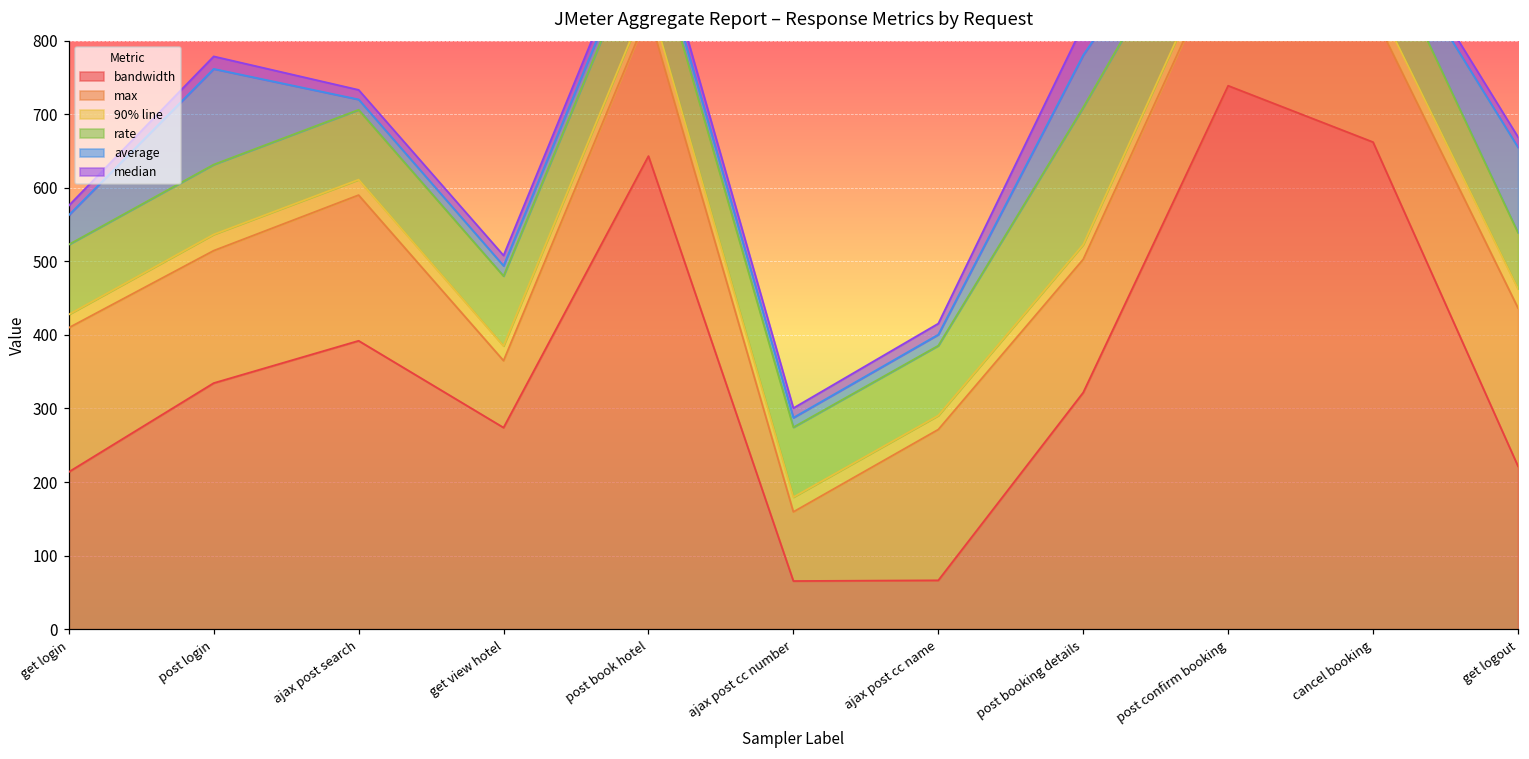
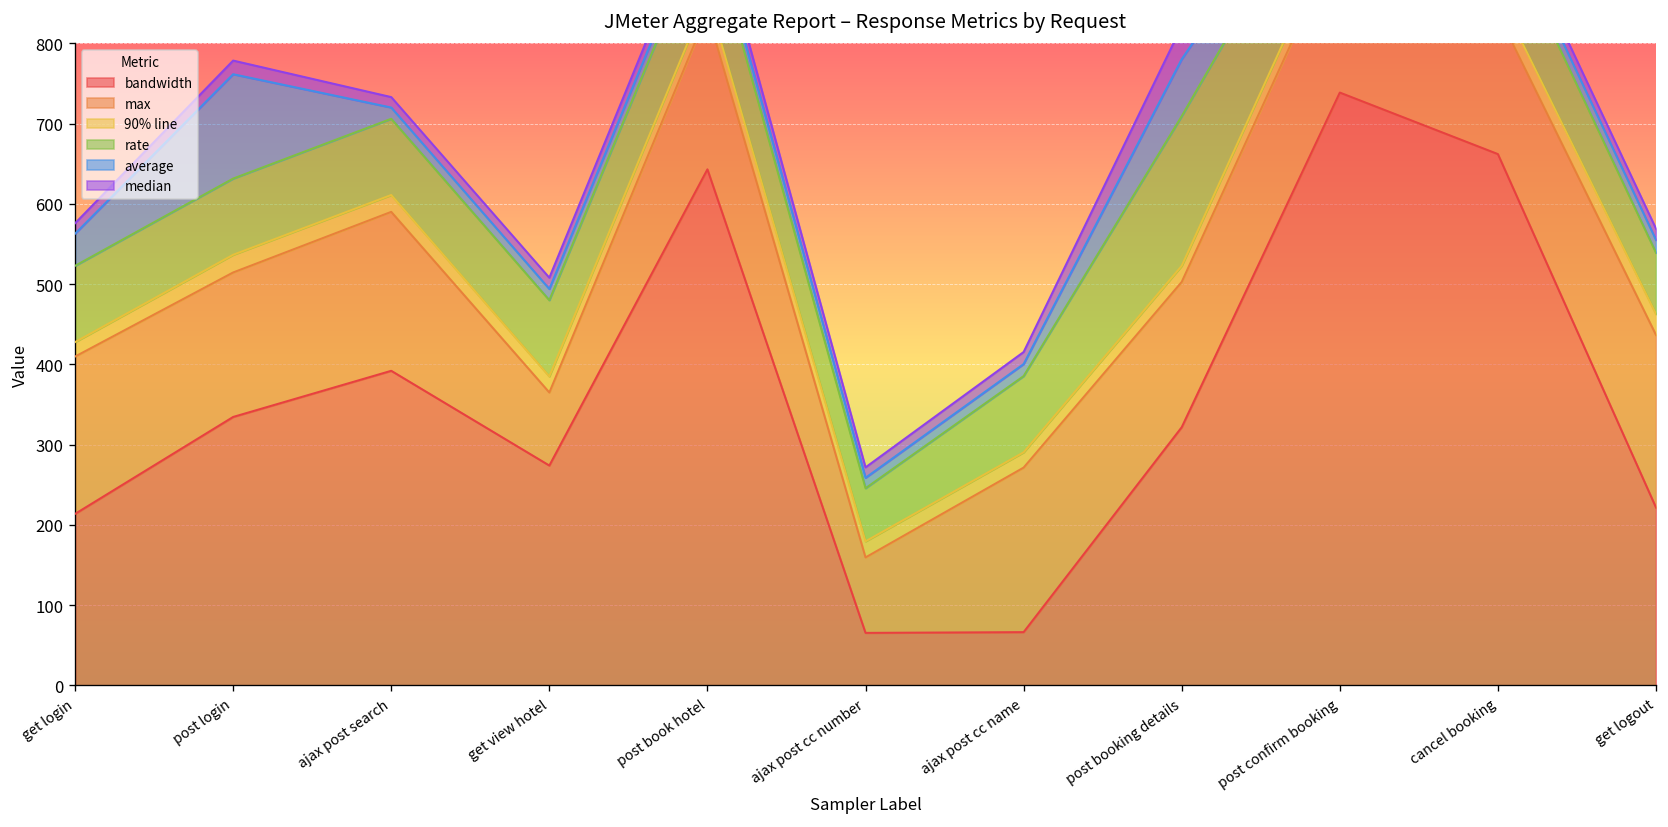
  {
    "rate": {
      "get login": 100,
      "post login": 90,
      "ajax post search": 90,
      "get view hotel": 90,
-     "ajax post cc number": 90,
+     "ajax post cc number": 70,
      "ajax post cc name": 90,
      "post booking details": 190,
      "get logout": 80
    },
    "average": {
      "get login": 40,
      "post login": 130,
      "ajax post search": 10,
      "get view hotel": 10,
      "ajax post cc number": 10,
      "ajax post cc name": 20,
      "post booking details": 70,
-     "get logout": 120
+     "get logout": 20
    },
    "median": {
      "get login": 10,
      "post login": 20,
      "ajax post search": 10,
      "get view hotel": 10,
      "ajax post cc number": 10,
      "ajax post cc name": 20,
      "get logout": 10
    }
  }
